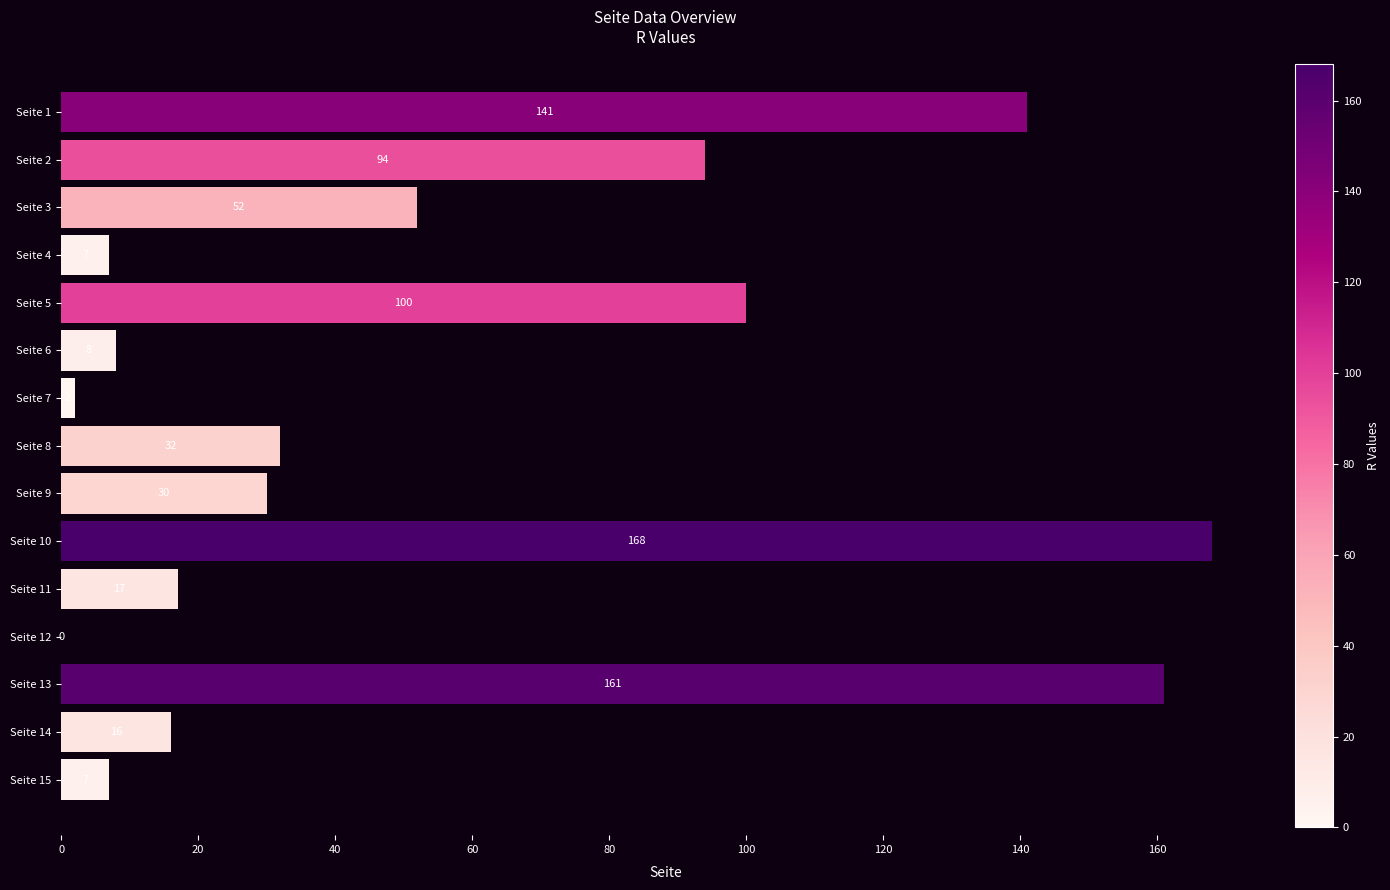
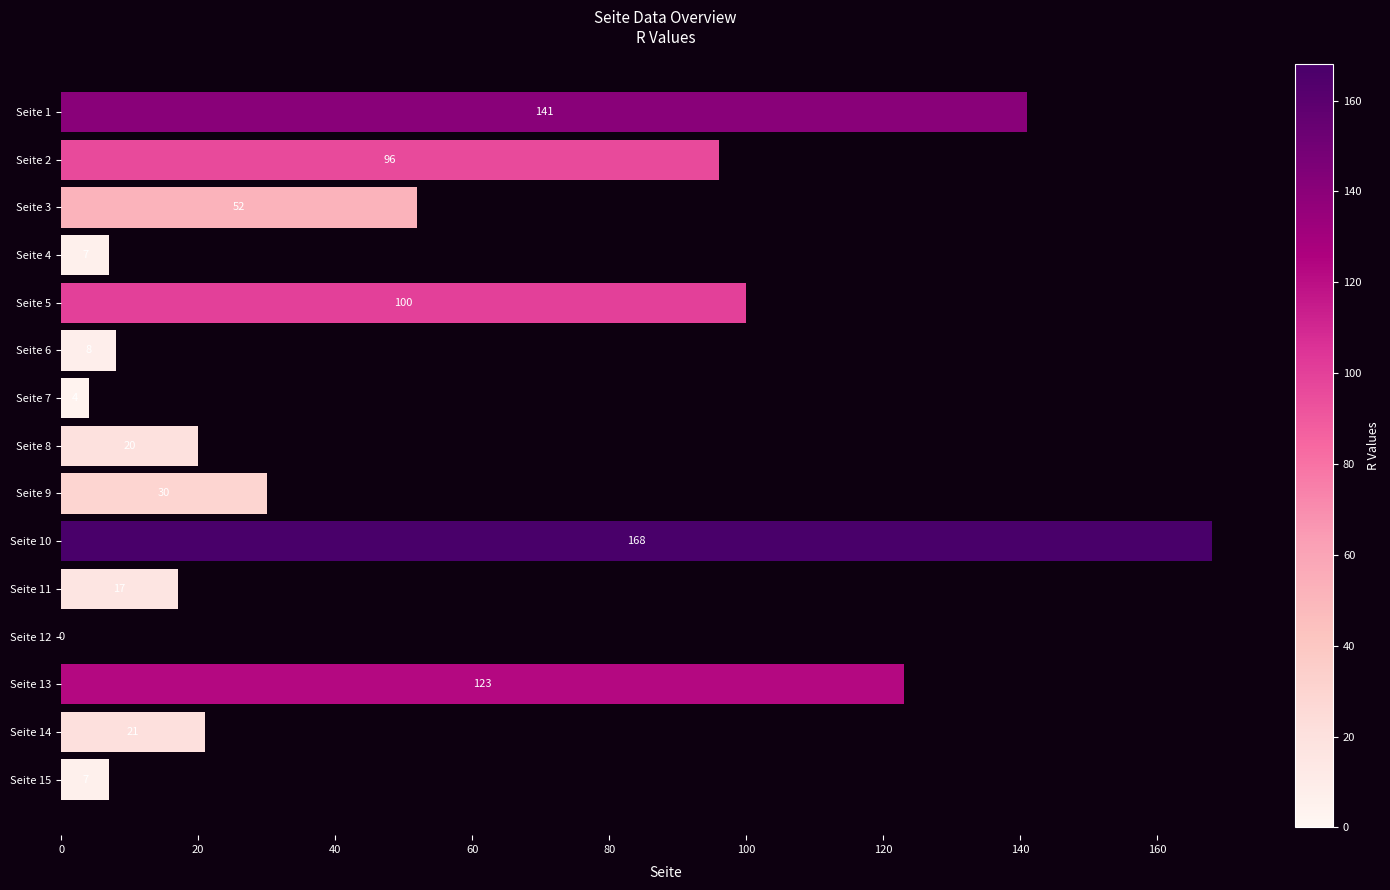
  {
    "Seite 1": 141,
-   "Seite 2": 94,
+   "Seite 2": 96,
    "Seite 3": 52,
    "Seite 5": 100,
-   "Seite 7": 2,
-   "Seite 8": 32,
+   "Seite 7": 4,
+   "Seite 8": 20,
    "Seite 10": 168,
    "Seite 12": 0,
-   "Seite 13": 161,
-   "Seite 14": 16
+   "Seite 13": 123,
+   "Seite 14": 21
  }
